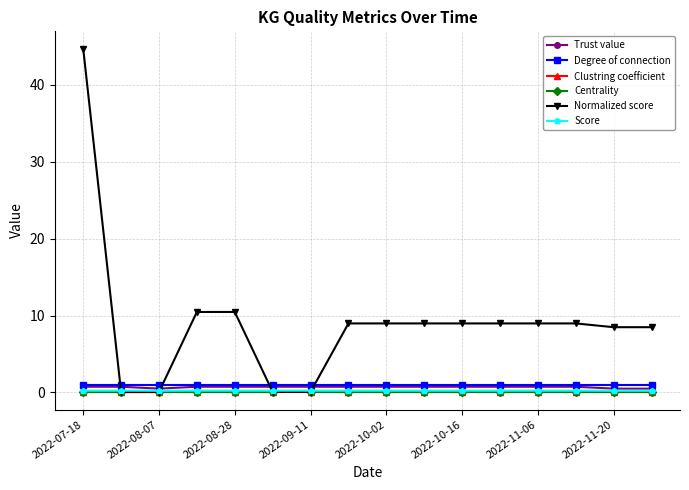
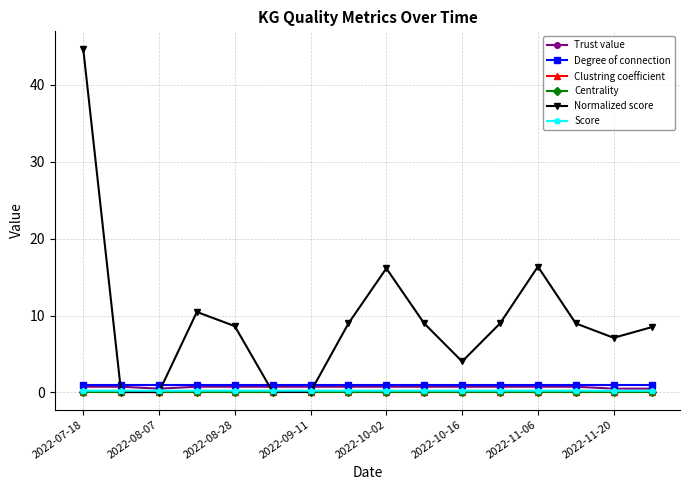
  {
    "Degree of connection": {
      "2022-08-07": 1,
      "2022-11-20": 1
    },
    "Normalized score": {
      "2022-07-18": 45,
-     "2022-08-28": 10,
-     "2022-10-02": 9,
-     "2022-10-16": 9,
-     "2022-11-06": 9,
-     "2022-11-20": 8
+     "2022-08-28": 9,
+     "2022-10-02": 16,
+     "2022-10-16": 4,
+     "2022-11-06": 16,
+     "2022-11-20": 7
    }
  }
